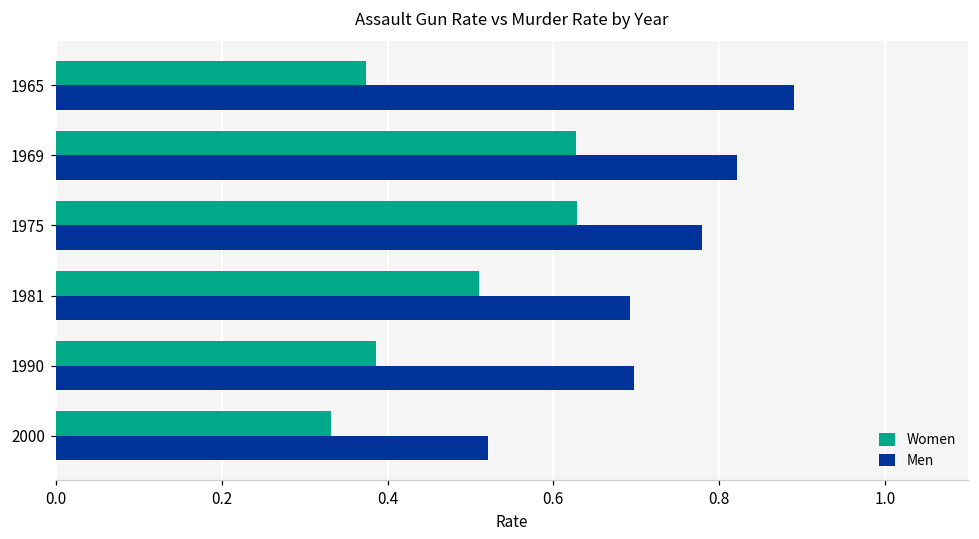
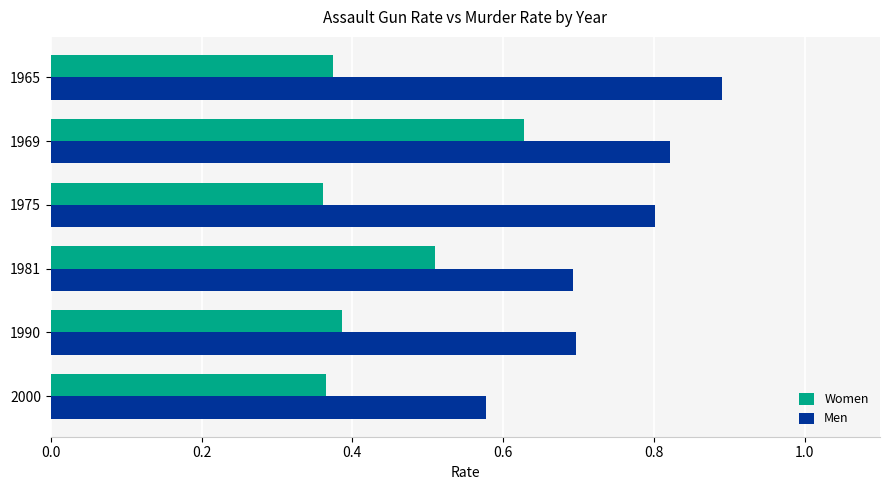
  {
    "Women": {
      "1965": 0.37,
      "1969": 0.63,
-     "1975": 0.63,
+     "1975": 0.36,
      "1981": 0.51,
      "1990": 0.39,
-     "2000": 0.33
+     "2000": 0.36
    },
    "Men": {
      "1965": 0.89,
      "1969": 0.82,
-     "1975": 0.78,
+     "1975": 0.80,
      "1981": 0.69,
      "1990": 0.70,
-     "2000": 0.52
+     "2000": 0.58
    }
  }
